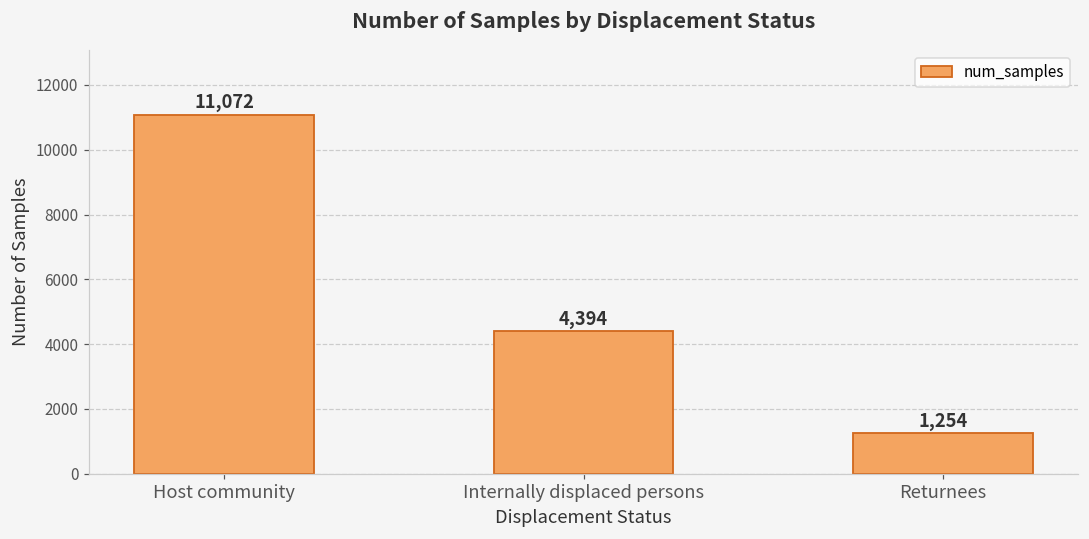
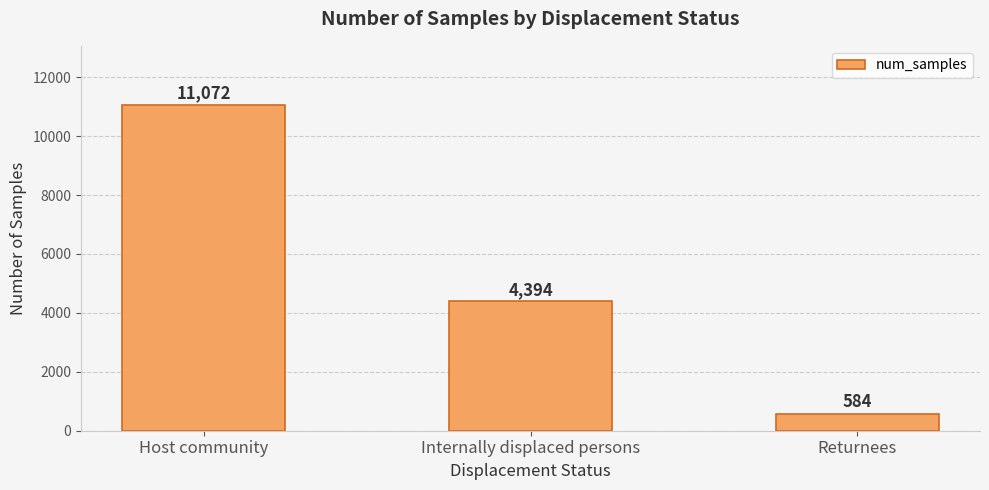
  {
    "Host community": "11,072",
    "Internally displaced persons": "4,394",
-   "Returnees": "1,254"
+   "Returnees": "584"
  }
